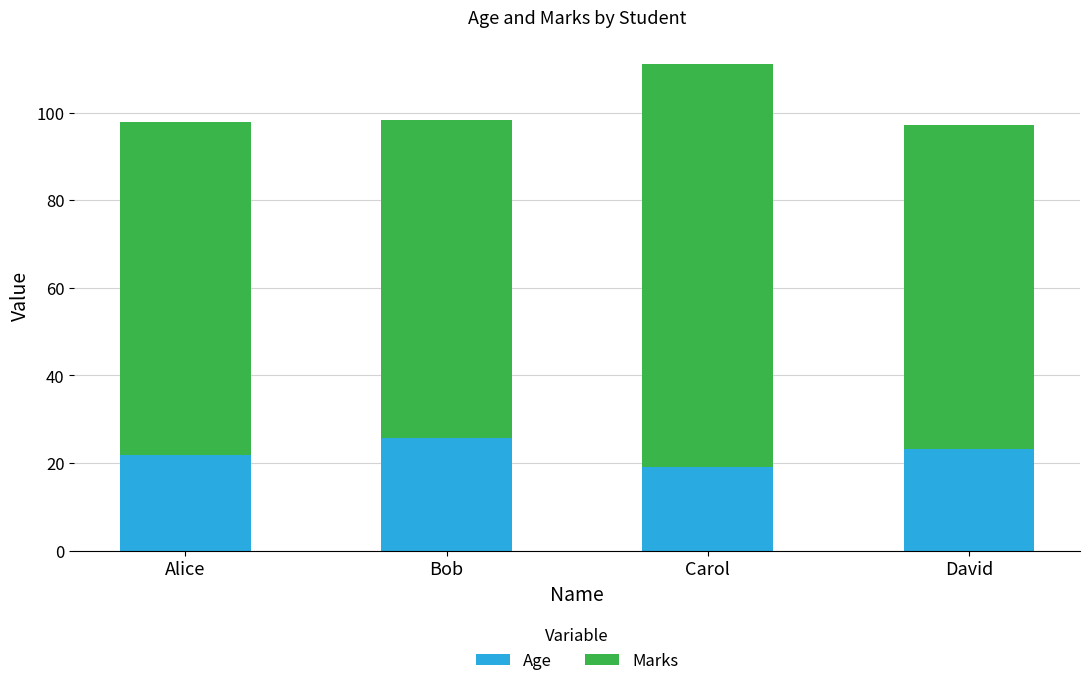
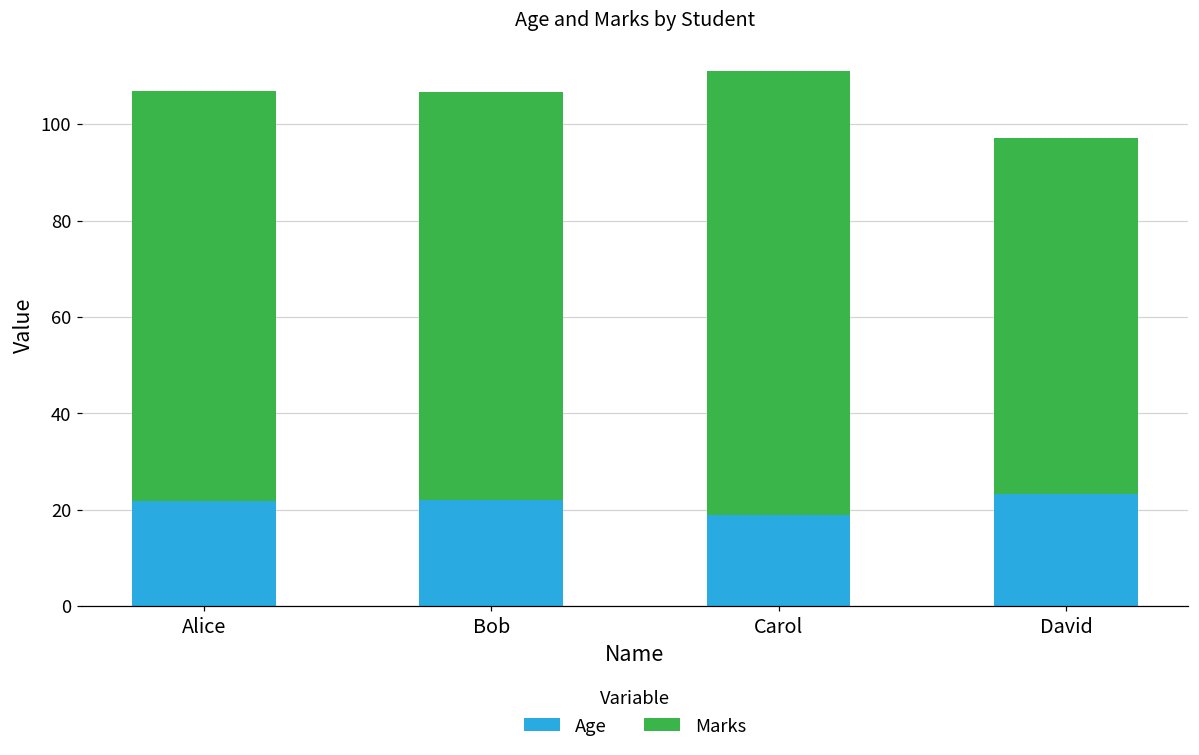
  {
    "Age": {
      "Alice": 22,
-     "Bob": 26,
+     "Bob": 22,
      "Carol": 19,
      "David": 23
    },
    "Marks": {
-     "Alice": 76,
-     "Bob": 73,
+     "Alice": 85,
+     "Bob": 85,
      "Carol": 92,
      "David": 74
    }
  }
